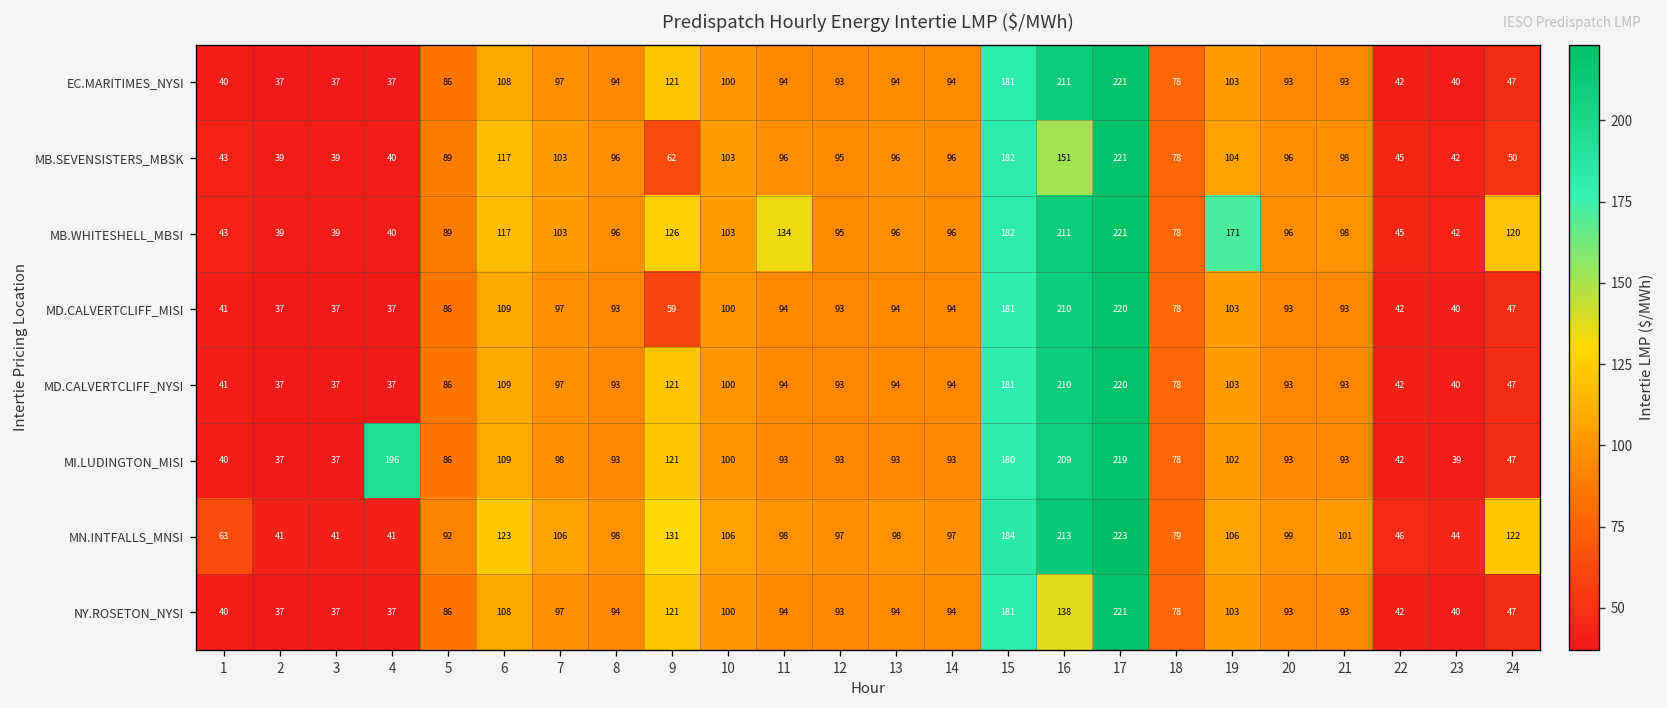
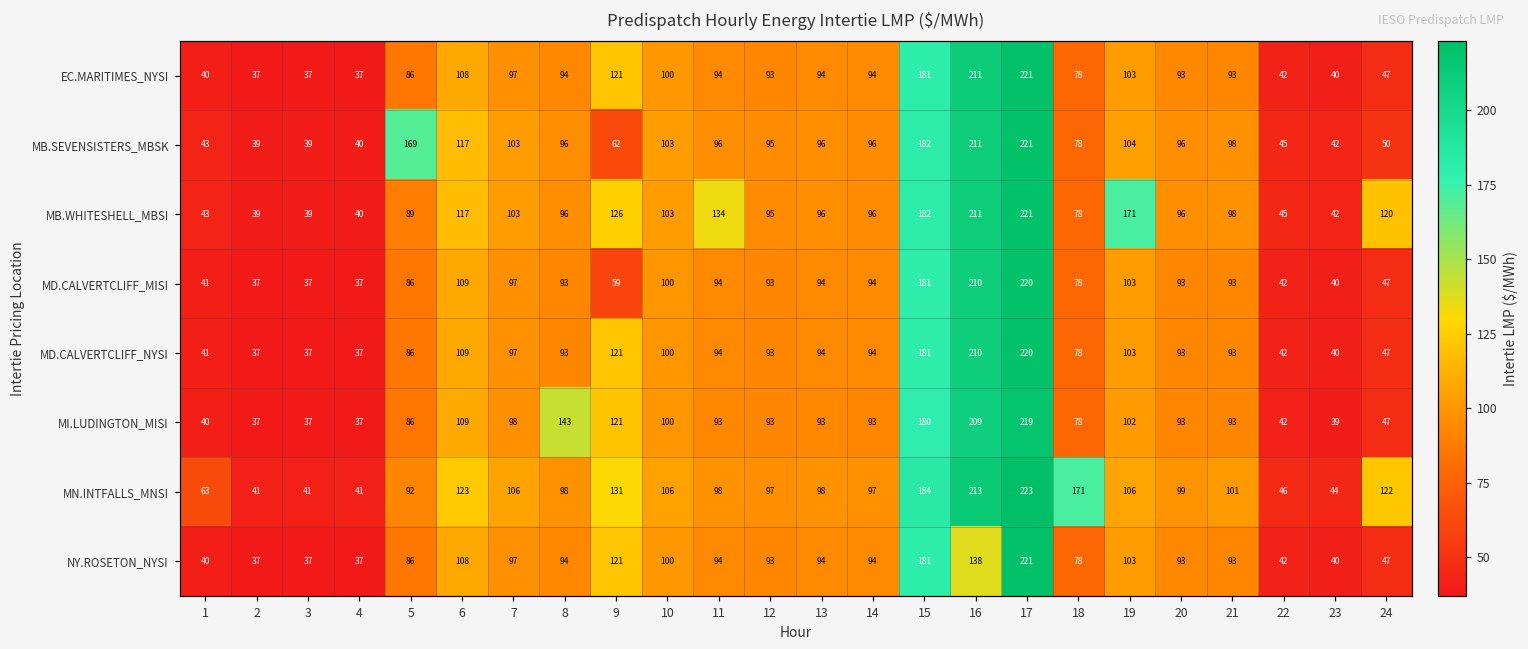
  {
    "EC.MARITIMES_NYSI": {
      "1": 40,
      "2": 37,
      "3": 37,
      "4": 37,
      "5": 86,
      "6": 108,
      "7": 97,
      "8": 94,
      "9": 121,
      "10": 100,
      "11": 94,
      "12": 93,
      "13": 94,
      "14": 94,
      "15": 181,
      "16": 211,
      "17": 221,
      "18": 78,
      "19": 103,
      "20": 93,
      "21": 93,
      "22": 42,
      "23": 40,
      "24": 47
    },
    "MB.SEVENSISTERS_MBSK": {
      "1": 43,
      "2": 39,
      "3": 39,
      "4": 40,
-     "5": 89,
+     "5": 169,
      "6": 117,
      "7": 103,
      "8": 96,
      "9": 62,
      "10": 103,
      "11": 96,
      "12": 95,
      "13": 96,
      "14": 96,
      "15": 182,
-     "16": 151,
+     "16": 211,
      "17": 221,
      "18": 78,
      "19": 104,
      "20": 96,
      "21": 98,
      "22": 45,
      "23": 42,
      "24": 50
    },
    "MB.WHITESHELL_MBSI": {
      "1": 43,
      "2": 39,
      "3": 39,
      "4": 40,
      "5": 89,
      "6": 117,
      "7": 103,
      "8": 96,
      "9": 126,
      "10": 103,
      "11": 134,
      "12": 95,
      "13": 96,
      "14": 96,
      "15": 182,
      "16": 211,
      "17": 221,
      "18": 78,
      "19": 171,
      "20": 96,
      "21": 98,
      "22": 45,
      "23": 42,
      "24": 120
    },
    "MD.CALVERTCLIFF_MISI": {
      "1": 41,
      "2": 37,
      "3": 37,
      "4": 37,
      "5": 86,
      "6": 109,
      "7": 97,
      "8": 93,
      "9": 59,
      "10": 100,
      "11": 94,
      "12": 93,
      "13": 94,
      "14": 94,
      "15": 181,
      "16": 210,
      "17": 220,
      "18": 78,
      "19": 103,
      "20": 93,
      "21": 93,
      "22": 42,
      "23": 40,
      "24": 47
    },
    "MD.CALVERTCLIFF_NYSI": {
      "1": 41,
      "2": 37,
      "3": 37,
      "4": 37,
      "5": 86,
      "6": 109,
      "7": 97,
      "8": 93,
      "9": 121,
      "10": 100,
      "11": 94,
      "12": 93,
      "13": 94,
      "14": 94,
      "15": 181,
      "16": 210,
      "17": 220,
      "18": 78,
      "19": 103,
      "20": 93,
      "21": 93,
      "22": 42,
      "23": 40,
      "24": 47
    },
    "MI.LUDINGTON_MISI": {
      "1": 40,
      "2": 37,
      "3": 37,
-     "4": 196,
+     "4": 37,
      "5": 86,
      "6": 109,
      "7": 98,
-     "8": 93,
+     "8": 143,
      "9": 121,
      "10": 100,
      "11": 93,
      "12": 93,
      "13": 93,
      "14": 93,
      "15": 180,
      "16": 209,
      "17": 219,
      "18": 78,
      "19": 102,
      "20": 93,
      "21": 93,
      "22": 42,
      "23": 39,
      "24": 47
    },
    "MN.INTFALLS_MNSI": {
      "1": 63,
      "2": 41,
      "3": 41,
      "4": 41,
      "5": 92,
      "6": 123,
      "7": 106,
      "8": 98,
      "9": 131,
      "10": 106,
      "11": 98,
      "12": 97,
      "13": 98,
      "14": 97,
      "15": 184,
      "16": 213,
      "17": 223,
-     "18": 79,
+     "18": 171,
      "19": 106,
      "20": 99,
      "21": 101,
      "22": 46,
      "23": 44,
      "24": 122
    },
    "NY.ROSETON_NYSI": {
      "1": 40,
      "2": 37,
      "3": 37,
      "4": 37,
      "5": 86,
      "6": 108,
      "7": 97,
      "8": 94,
      "9": 121,
      "10": 100,
      "11": 94,
      "12": 93,
      "13": 94,
      "14": 94,
      "15": 181,
      "16": 138,
      "17": 221,
      "18": 78,
      "19": 103,
      "20": 93,
      "21": 93,
      "22": 42,
      "23": 40,
      "24": 47
    }
  }
